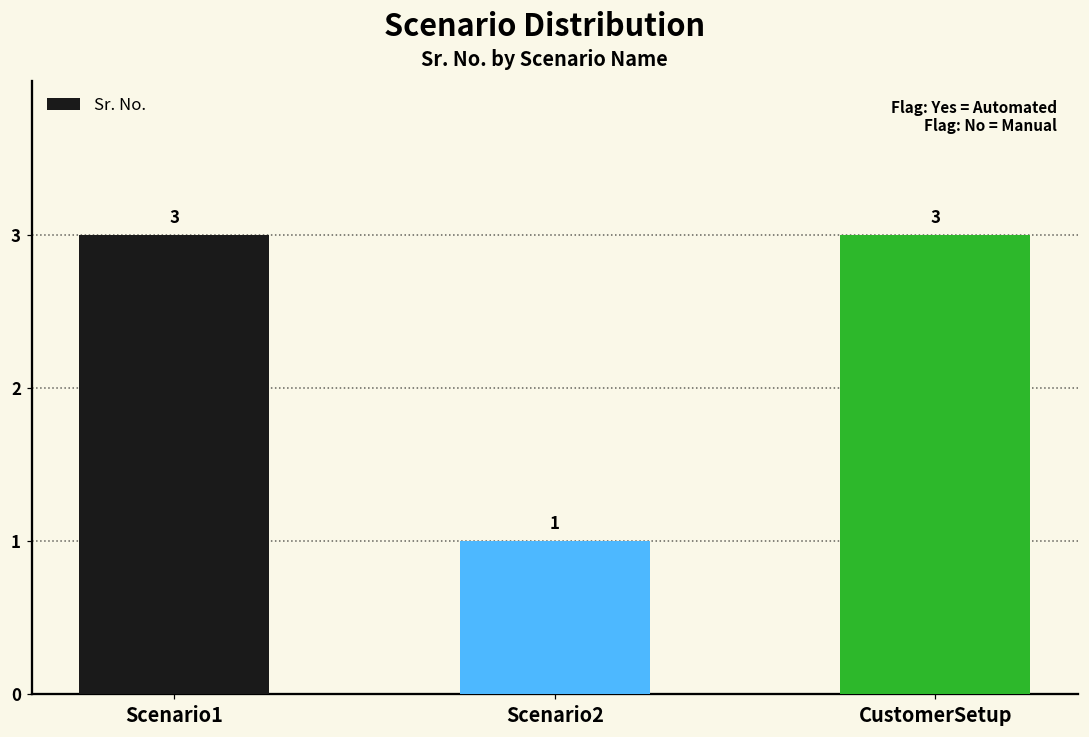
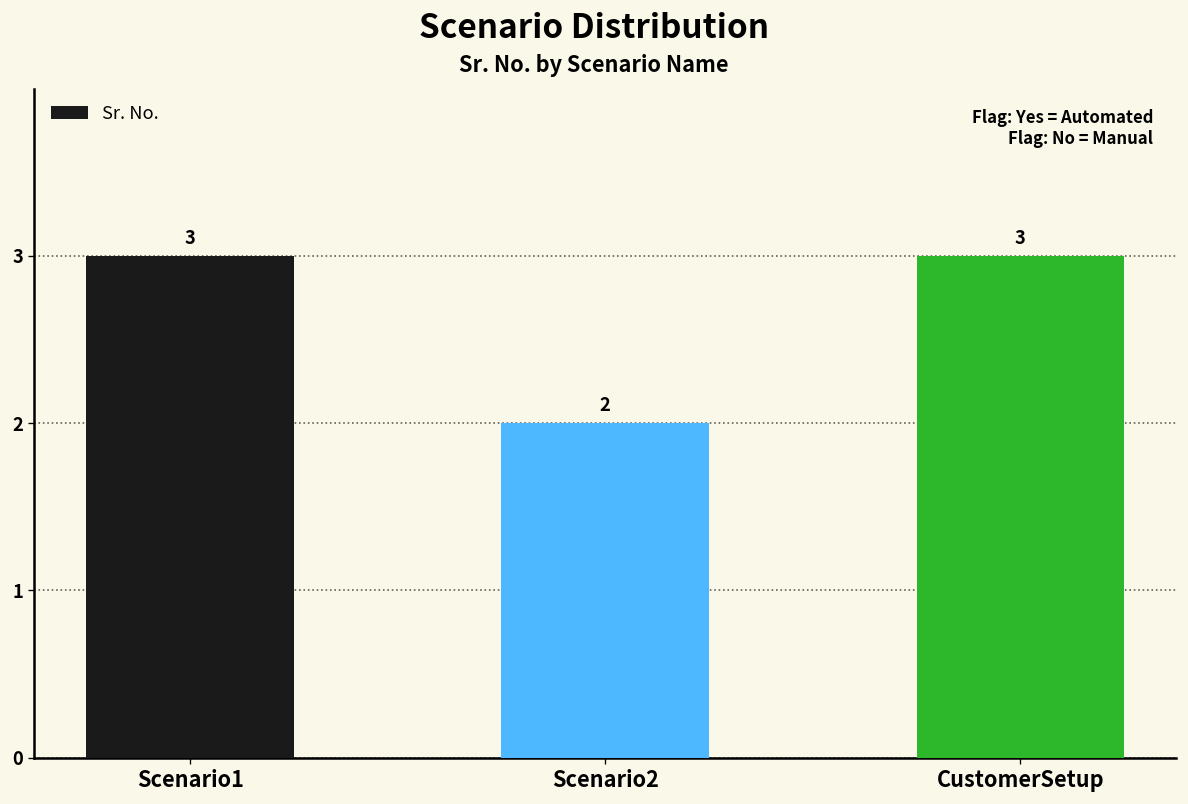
  {
    "Scenario1": 3,
-   "Scenario2": 1,
+   "Scenario2": 2,
    "CustomerSetup": 3
  }
